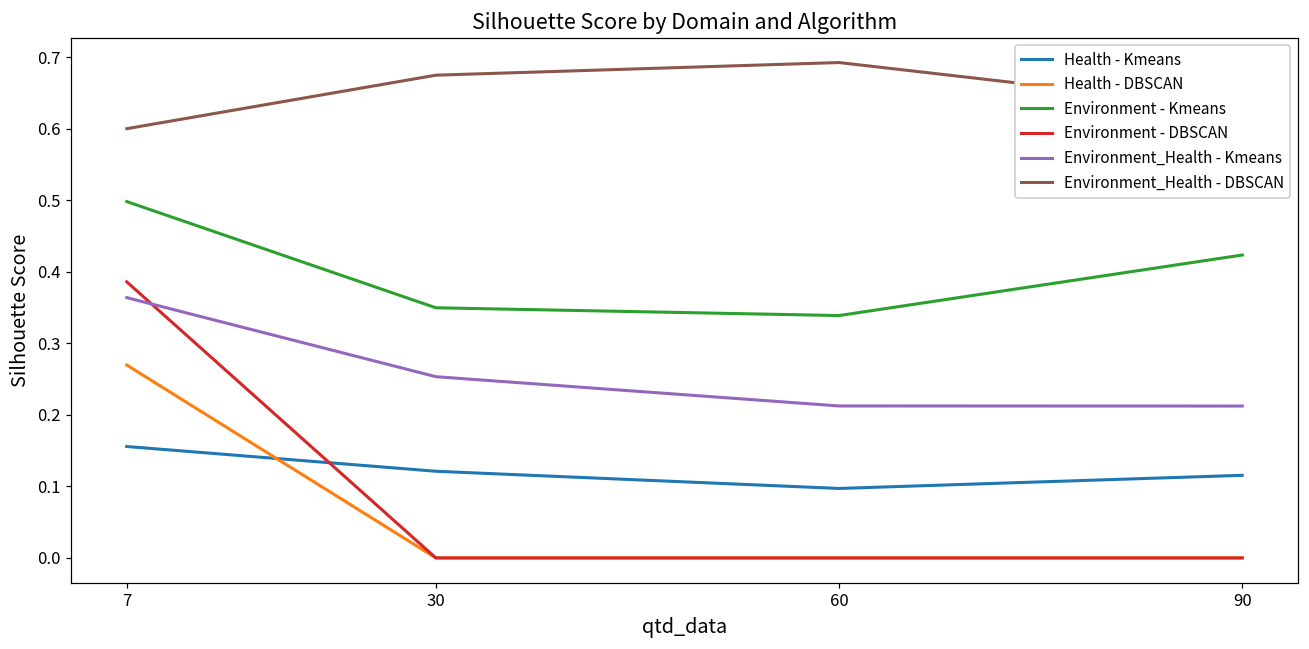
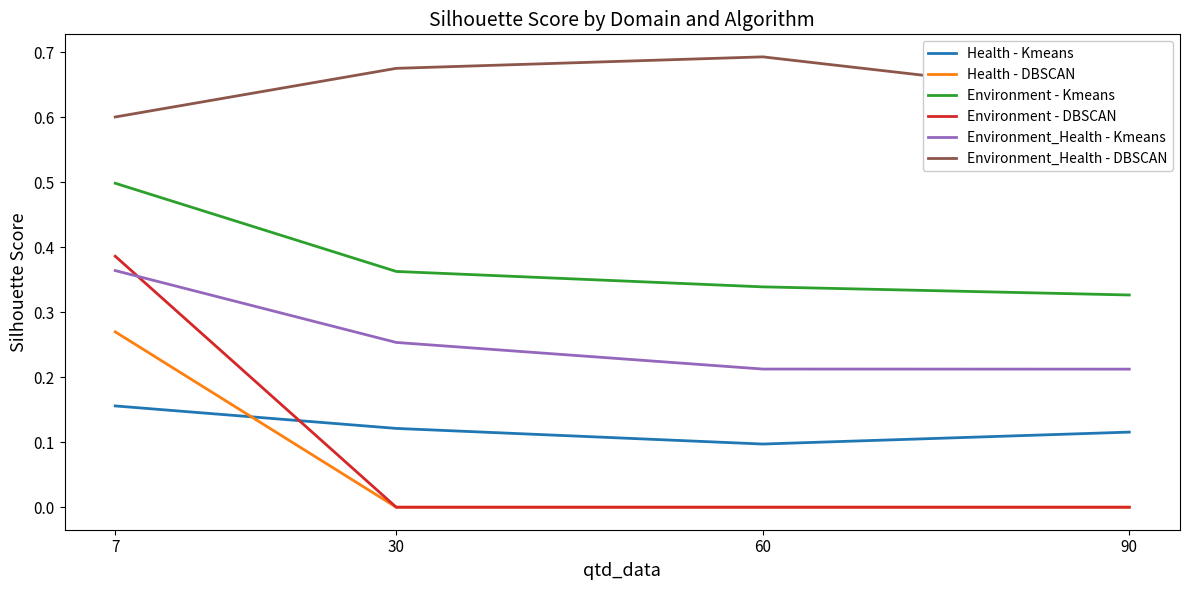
  {
    "Health - Kmeans": {
      "7": 0.16,
      "30": 0.12,
      "60": 0.10,
      "90": 0.12
    },
    "Health - DBSCAN": {
      "7": 0.27
    },
    "Environment - Kmeans": {
      "7": 0.50,
-     "30": 0.35,
+     "30": 0.36,
      "60": 0.34,
-     "90": 0.42
+     "90": 0.33
    },
    "Environment - DBSCAN": {
      "7": 0.39
    },
    "Environment_Health - Kmeans": {
      "7": 0.36,
      "30": 0.25,
      "60": 0.21,
      "90": 0.21
    },
    "Environment_Health - DBSCAN": {
      "7": 0.60,
      "30": 0.68,
      "60": 0.69
    }
  }
